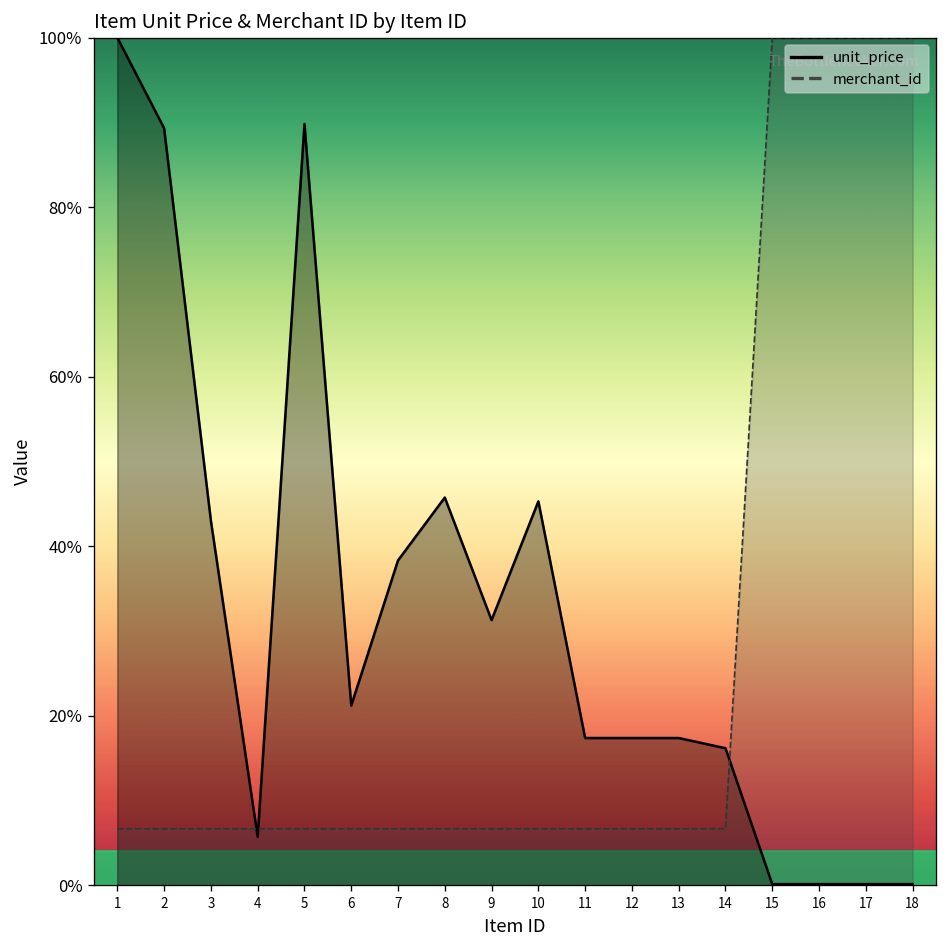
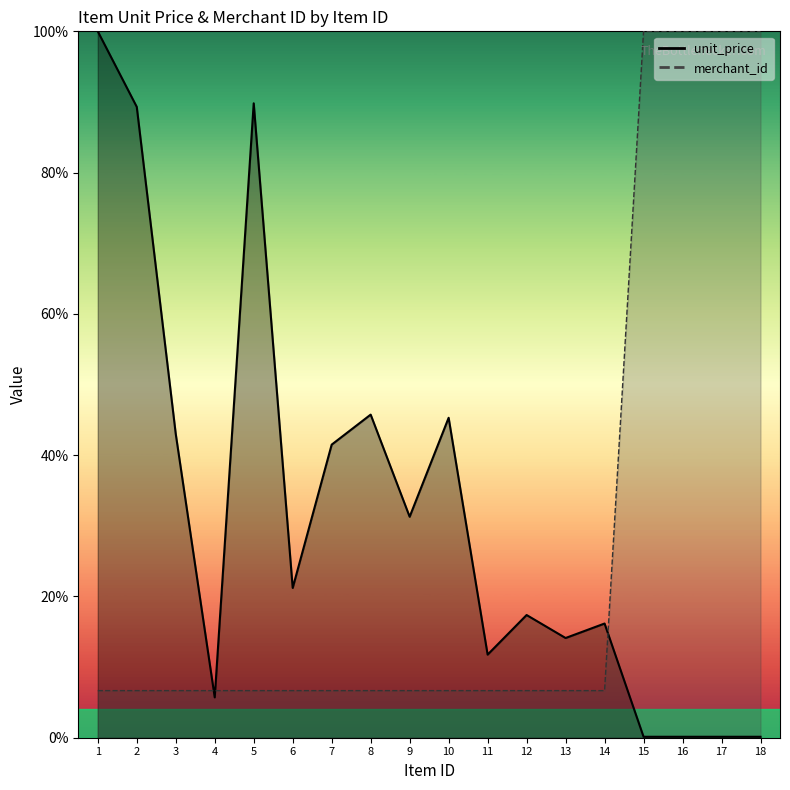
  {
    "unit_price": {
      "1": "100%",
      "2": "89%",
      "3": "43%",
      "4": "6%",
      "5": "90%",
      "6": "21%",
-     "7": "38%",
+     "7": "41%",
      "8": "46%",
      "9": "31%",
      "10": "45%",
-     "11": "17%",
+     "11": "12%",
      "12": "17%",
-     "13": "17%",
+     "13": "14%",
      "14": "16%"
    },
    "merchant_id": {
      "1": "7%",
      "2": "7%",
      "3": "7%",
      "4": "7%",
      "5": "7%",
      "6": "7%",
      "7": "7%",
      "8": "7%",
      "9": "7%",
      "10": "7%",
      "11": "7%",
      "12": "7%",
      "13": "7%",
      "14": "7%",
      "15": "100%",
      "16": "100%",
      "17": "100%",
      "18": "100%"
    }
  }
